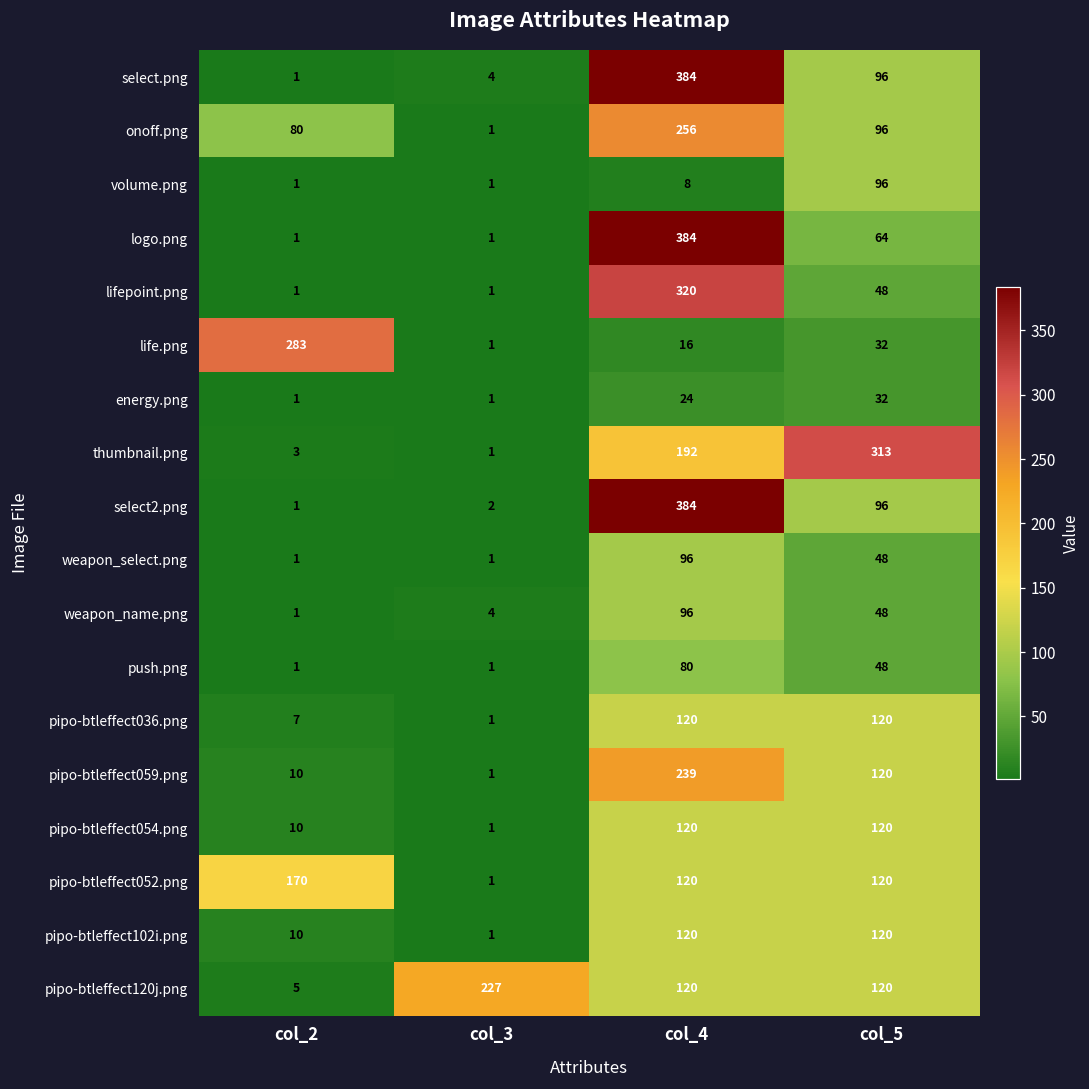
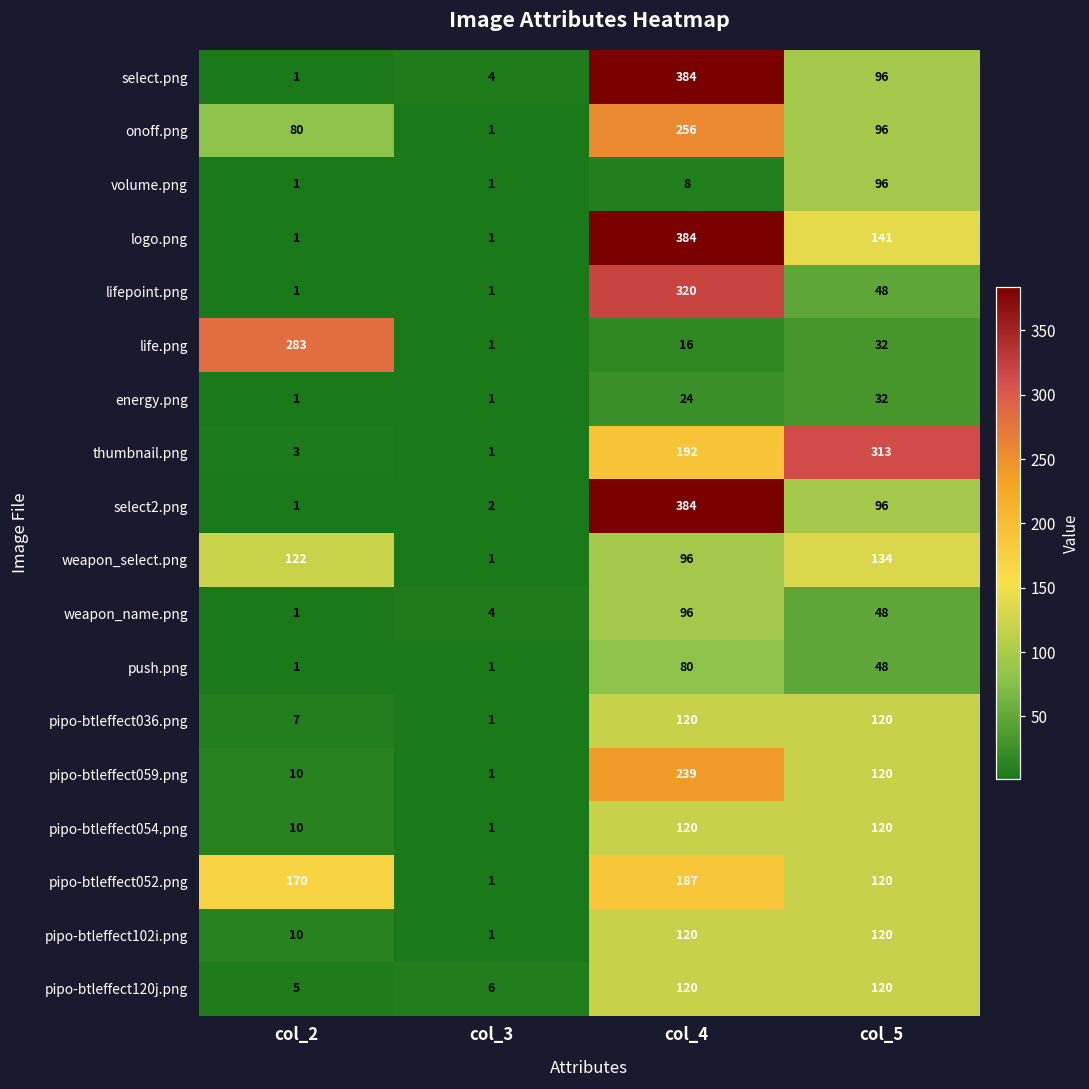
  {
    "select.png": {
      "col_2": 1,
      "col_3": 4,
      "col_4": 384,
      "col_5": 96
    },
    "onoff.png": {
      "col_2": 80,
      "col_3": 1,
      "col_4": 256,
      "col_5": 96
    },
    "volume.png": {
      "col_2": 1,
      "col_3": 1,
      "col_4": 8,
      "col_5": 96
    },
    "logo.png": {
      "col_2": 1,
      "col_3": 1,
      "col_4": 384,
-     "col_5": 64
+     "col_5": 141
    },
    "lifepoint.png": {
      "col_2": 1,
      "col_3": 1,
      "col_4": 320,
      "col_5": 48
    },
    "life.png": {
      "col_2": 283,
      "col_3": 1,
      "col_4": 16,
      "col_5": 32
    },
    "energy.png": {
      "col_2": 1,
      "col_3": 1,
      "col_4": 24,
      "col_5": 32
    },
    "thumbnail.png": {
      "col_2": 3,
      "col_3": 1,
      "col_4": 192,
      "col_5": 313
    },
    "select2.png": {
      "col_2": 1,
      "col_3": 2,
      "col_4": 384,
      "col_5": 96
    },
    "weapon_select.png": {
-     "col_2": 1,
+     "col_2": 122,
      "col_3": 1,
      "col_4": 96,
-     "col_5": 48
+     "col_5": 134
    },
    "weapon_name.png": {
      "col_2": 1,
      "col_3": 4,
      "col_4": 96,
      "col_5": 48
    },
    "push.png": {
      "col_2": 1,
      "col_3": 1,
      "col_4": 80,
      "col_5": 48
    },
    "pipo-btleffect036.png": {
      "col_2": 7,
      "col_3": 1,
      "col_4": 120,
      "col_5": 120
    },
    "pipo-btleffect059.png": {
      "col_2": 10,
      "col_3": 1,
      "col_4": 239,
      "col_5": 120
    },
    "pipo-btleffect054.png": {
      "col_2": 10,
      "col_3": 1,
      "col_4": 120,
      "col_5": 120
    },
    "pipo-btleffect052.png": {
      "col_2": 170,
      "col_3": 1,
-     "col_4": 120,
+     "col_4": 187,
      "col_5": 120
    },
    "pipo-btleffect102i.png": {
      "col_2": 10,
      "col_3": 1,
      "col_4": 120,
      "col_5": 120
    },
    "pipo-btleffect120j.png": {
      "col_2": 5,
-     "col_3": 227,
+     "col_3": 6,
      "col_4": 120,
      "col_5": 120
    }
  }
